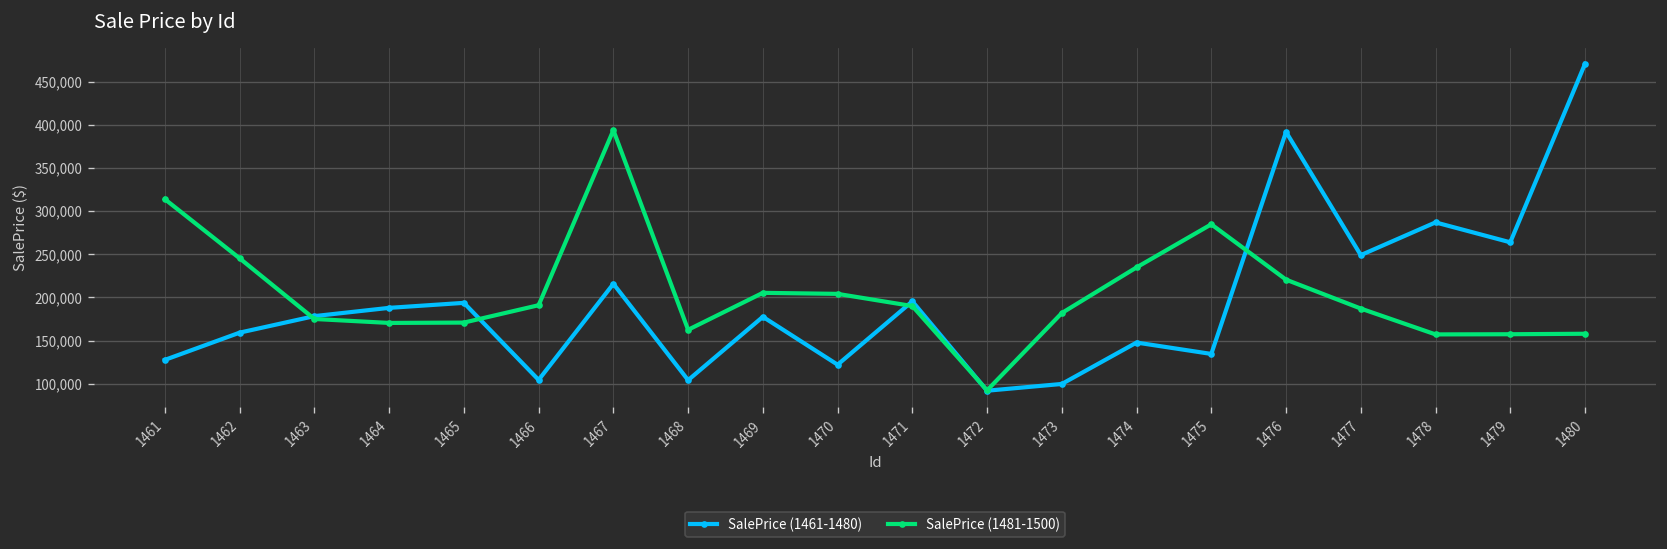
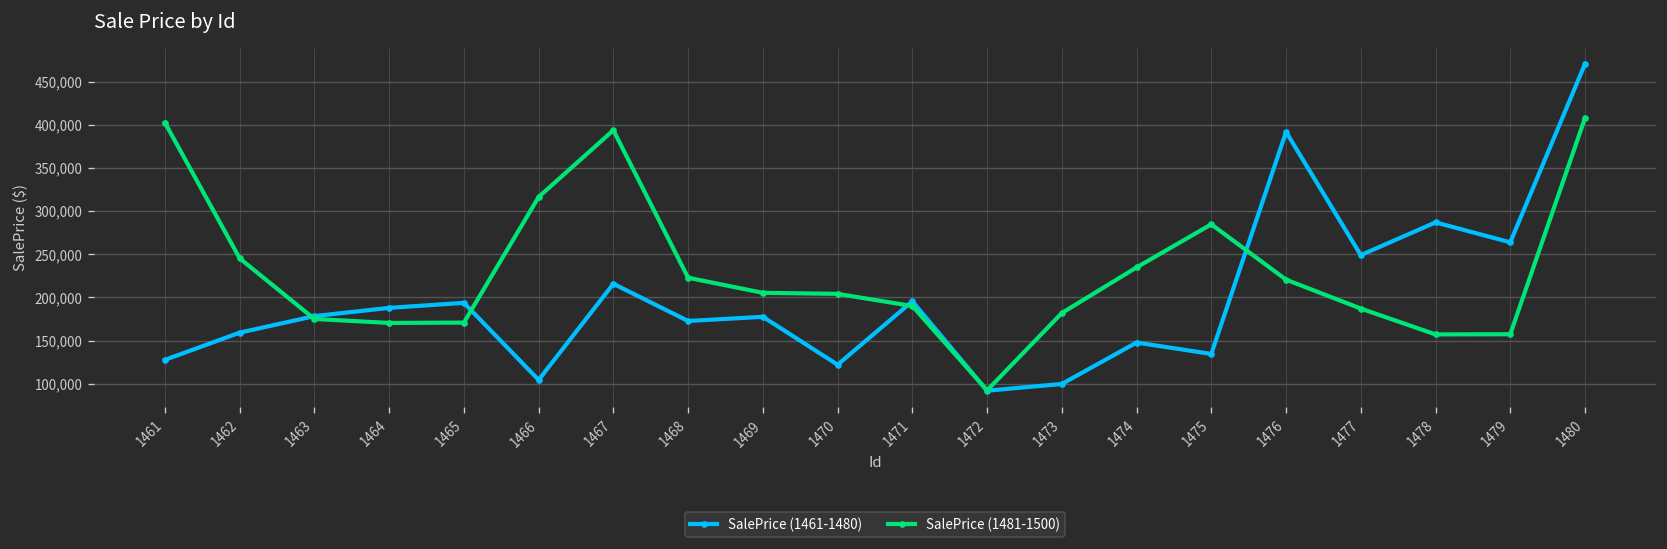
  {
    "SalePrice (1461-1480)": {
      "1461": "130,000",
      "1462": "160,000",
      "1464": "190,000",
      "1465": "190,000",
      "1466": "100,000",
      "1467": "220,000",
-     "1468": "100,000",
+     "1468": "170,000",
      "1469": "180,000",
      "1470": "120,000",
      "1471": "200,000",
      "1473": "100,000",
      "1474": "150,000",
      "1475": "130,000",
      "1476": "390,000",
      "1477": "250,000",
      "1478": "290,000",
      "1479": "260,000",
      "1480": "470,000"
    },
    "SalePrice (1481-1500)": {
-     "1461": "310,000",
+     "1461": "400,000",
      "1462": "250,000",
      "1464": "170,000",
      "1465": "170,000",
-     "1466": "190,000",
+     "1466": "320,000",
      "1467": "390,000",
-     "1468": "160,000",
+     "1468": "220,000",
      "1469": "210,000",
      "1470": "200,000",
      "1471": "190,000",
      "1473": "180,000",
      "1474": "230,000",
      "1475": "280,000",
      "1476": "220,000",
      "1477": "190,000",
      "1478": "160,000",
      "1479": "160,000",
-     "1480": "160,000"
+     "1480": "410,000"
    }
  }
